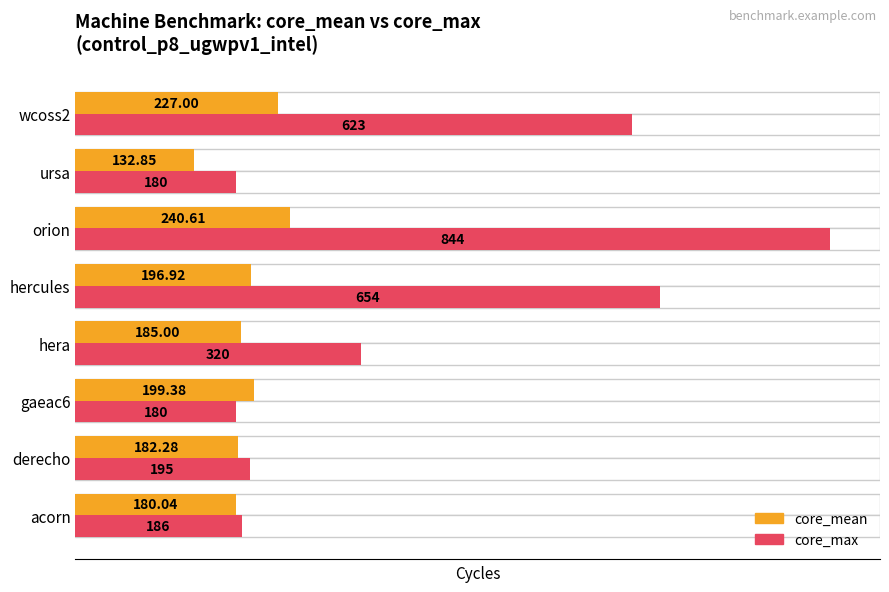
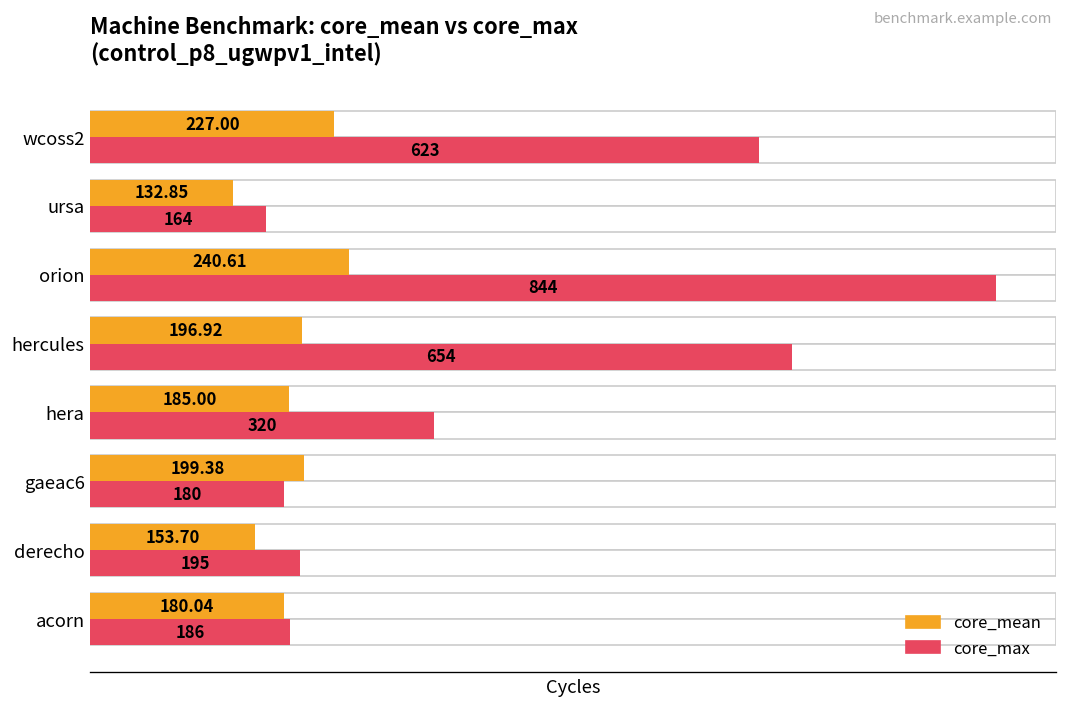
  {
    "core_mean": {
-     "derecho": 182.28
+     "derecho": 153.70
    },
    "core_max": {
-     "ursa": 180
+     "ursa": 164
    }
  }
